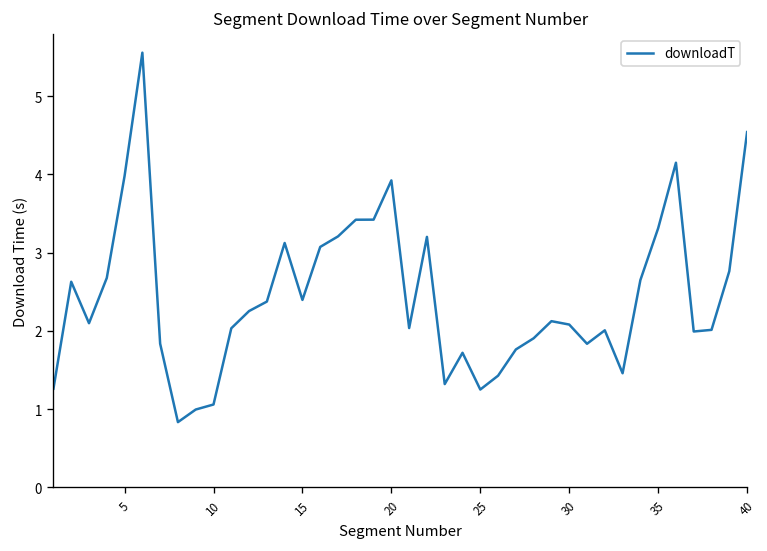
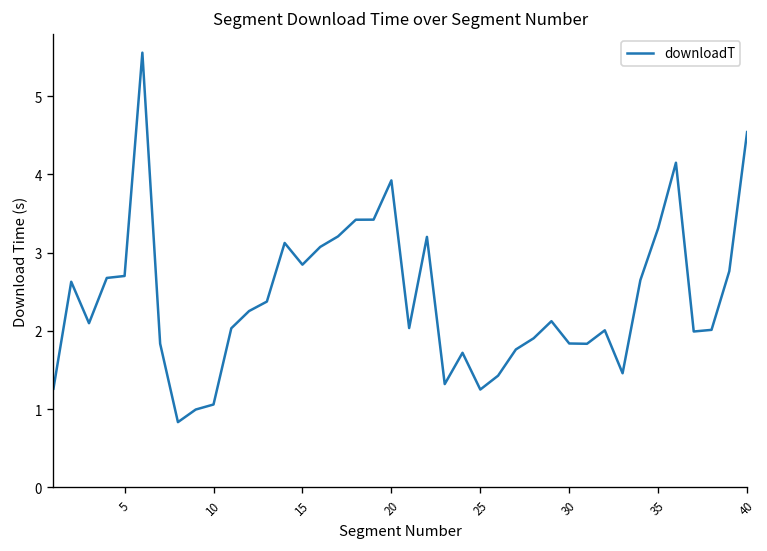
  {
-   "5": 4.0,
+   "5": 2.7,
    "10": 1.1,
-   "15": 2.4,
+   "15": 2.8,
    "20": 3.9,
    "25": 1.2,
-   "30": 2.1,
+   "30": 1.8,
    "35": 3.3,
    "40": 4.5
  }
